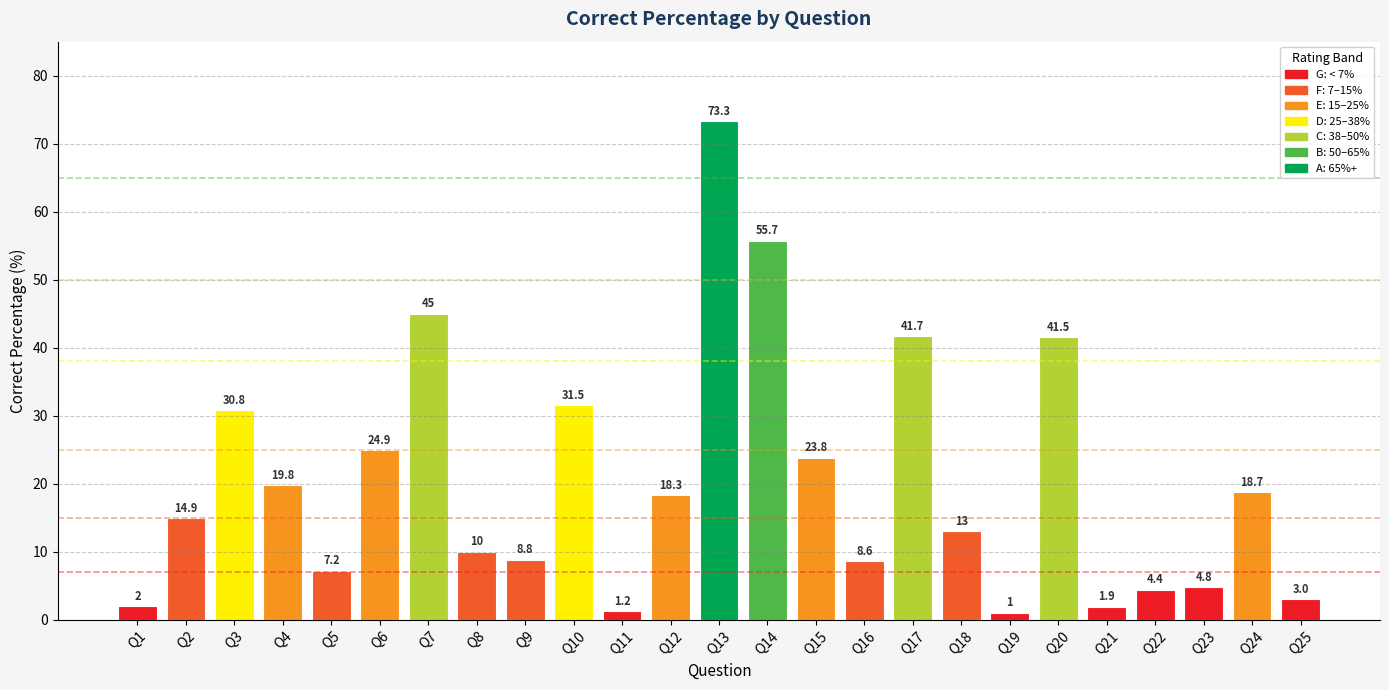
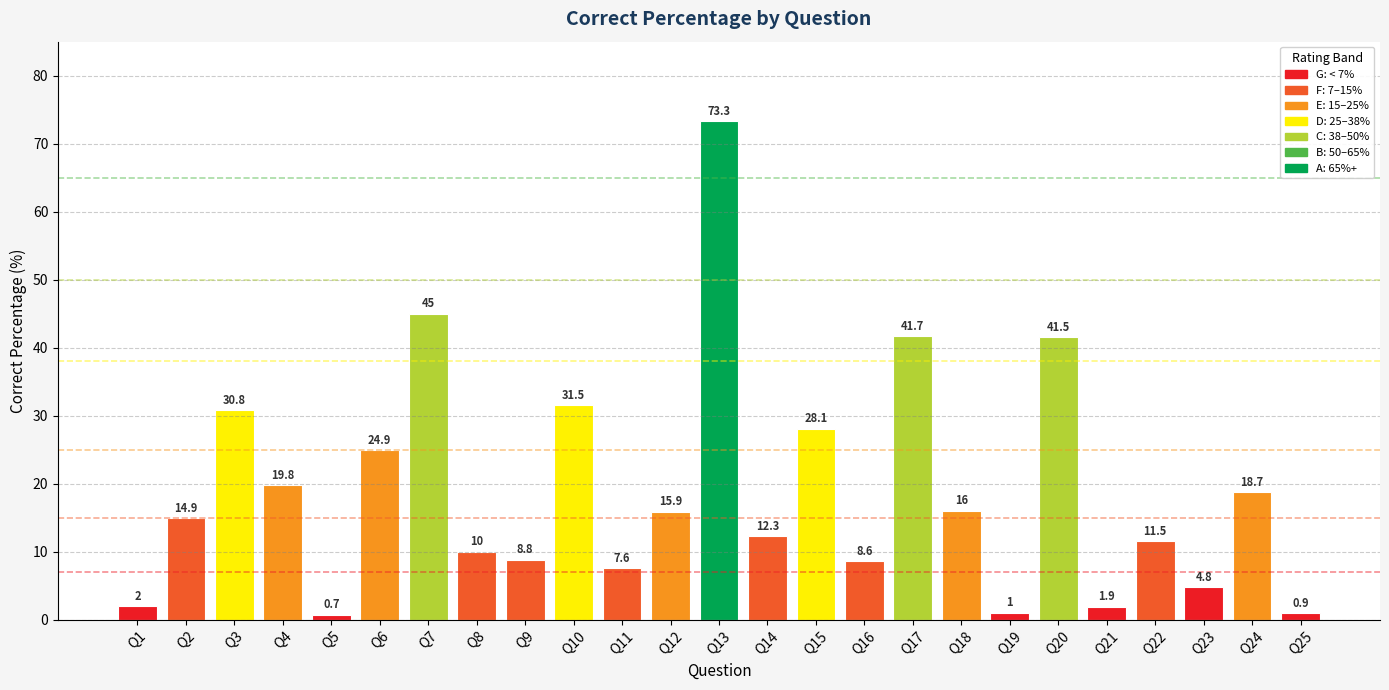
  {
    "Q1": 2,
    "Q2": 14.9,
    "Q3": 30.8,
    "Q4": 19.8,
-   "Q5": 7.2,
+   "Q5": 0.7,
    "Q6": 24.9,
    "Q7": 45,
    "Q8": 10,
    "Q9": 8.8,
    "Q10": 31.5,
-   "Q11": 1.2,
-   "Q12": 18.3,
+   "Q11": 7.6,
+   "Q12": 15.9,
    "Q13": 73.3,
-   "Q14": 55.7,
-   "Q15": 23.8,
+   "Q14": 12.3,
+   "Q15": 28.1,
    "Q16": 8.6,
    "Q17": 41.7,
-   "Q18": 13,
+   "Q18": 16,
    "Q19": 1,
    "Q20": 41.5,
    "Q21": 1.9,
-   "Q22": 4.4,
+   "Q22": 11.5,
    "Q23": 4.8,
    "Q24": 18.7,
-   "Q25": 3.0
+   "Q25": 0.9
  }
